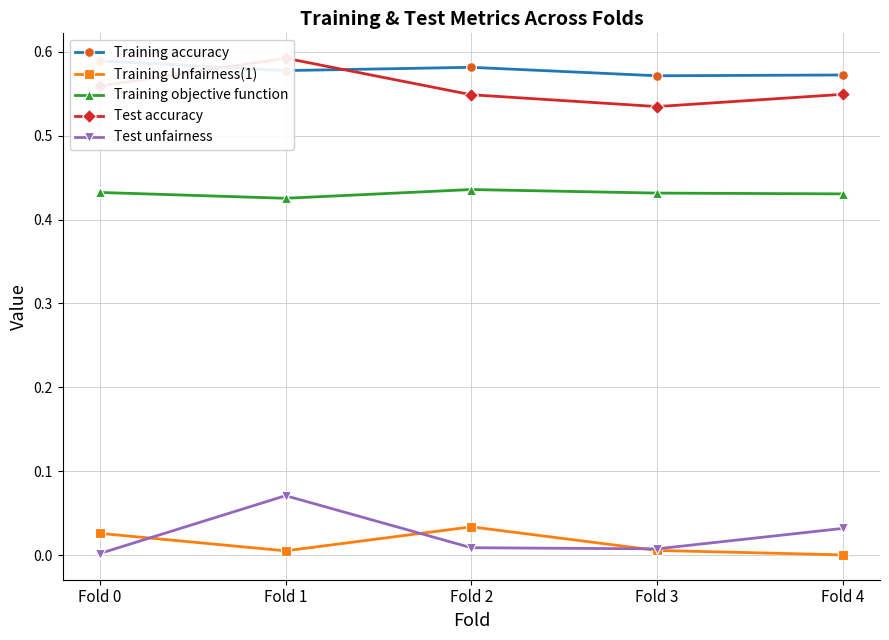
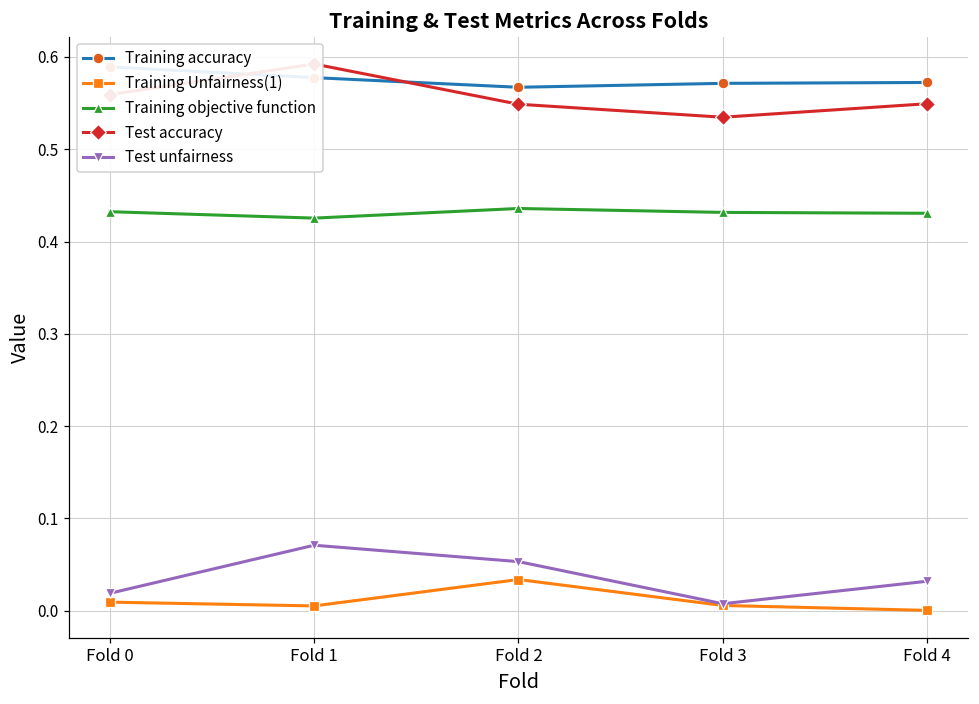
  {
    "Training accuracy": {
-     "Fold 2": 0.58,
+     "Fold 2": 0.57,
      "Fold 3": 0.57,
      "Fold 4": 0.57
    },
    "Training Unfairness(1)": {
-     "Fold 0": 0.03,
+     "Fold 0": 0.01,
      "Fold 1": 0.01,
      "Fold 2": 0.03,
      "Fold 4": 0.00
    },
    "Training objective function": {
      "Fold 0": 0.43,
      "Fold 1": 0.43,
      "Fold 2": 0.44,
      "Fold 3": 0.43,
      "Fold 4": 0.43
    },
    "Test accuracy": {
      "Fold 2": 0.55,
      "Fold 3": 0.53,
      "Fold 4": 0.55
    },
    "Test unfairness": {
-     "Fold 0": 0.00,
+     "Fold 0": 0.02,
      "Fold 1": 0.07,
-     "Fold 2": 0.01,
+     "Fold 2": 0.05,
      "Fold 4": 0.03
    }
  }
